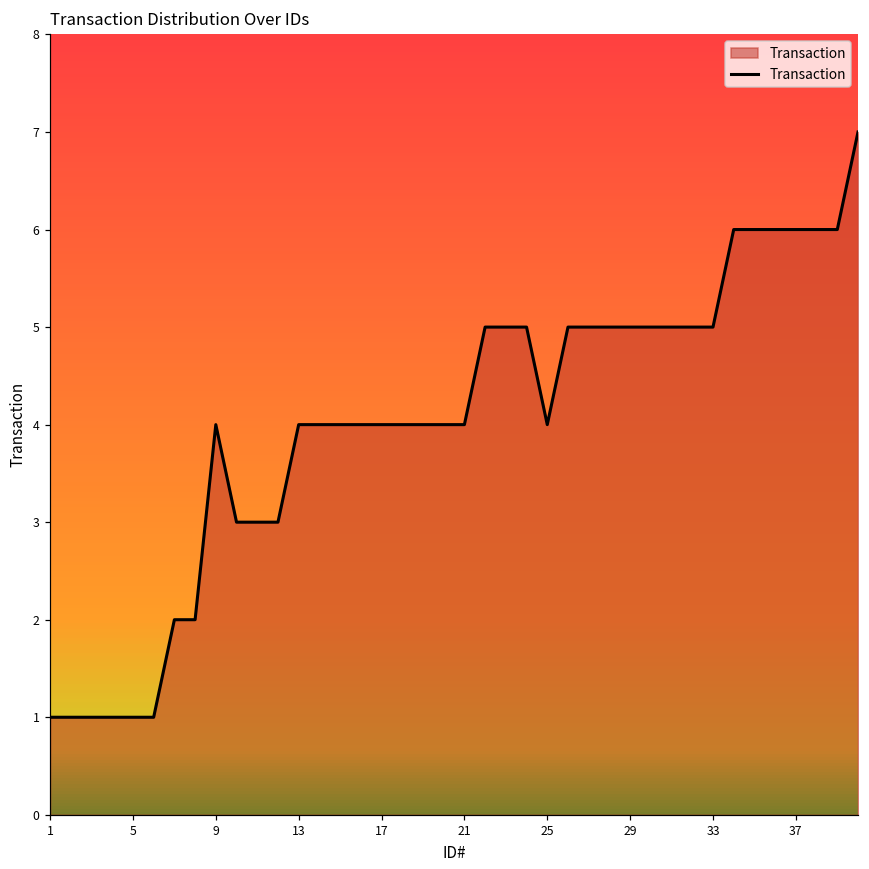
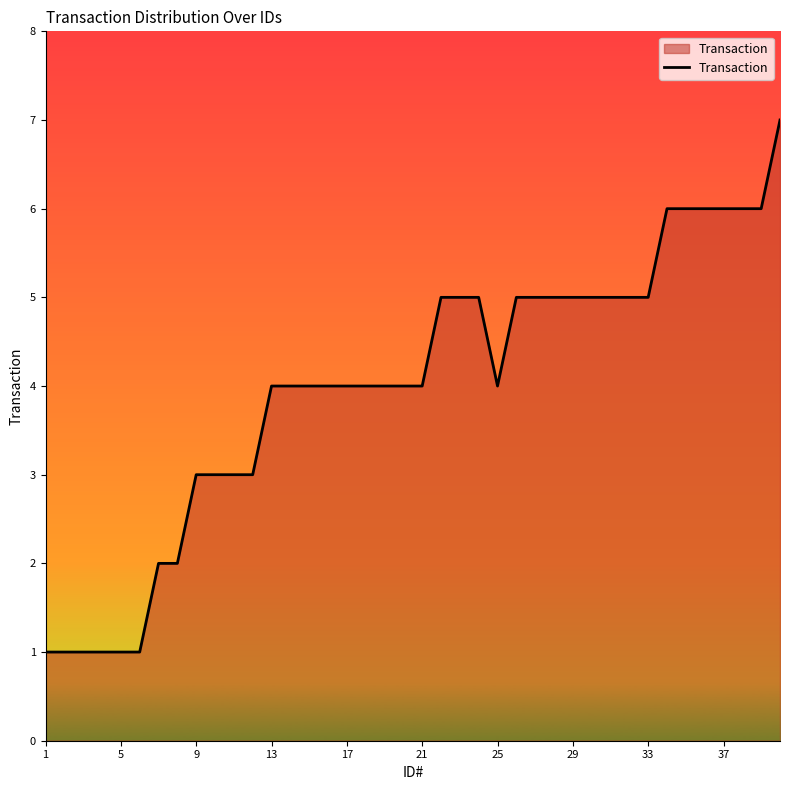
  {
    "1": 1,
    "5": 1,
-   "9": 4,
+   "9": 3,
    "13": 4,
    "17": 4,
    "21": 4,
    "25": 4,
    "29": 5,
    "33": 5,
    "37": 6
  }
